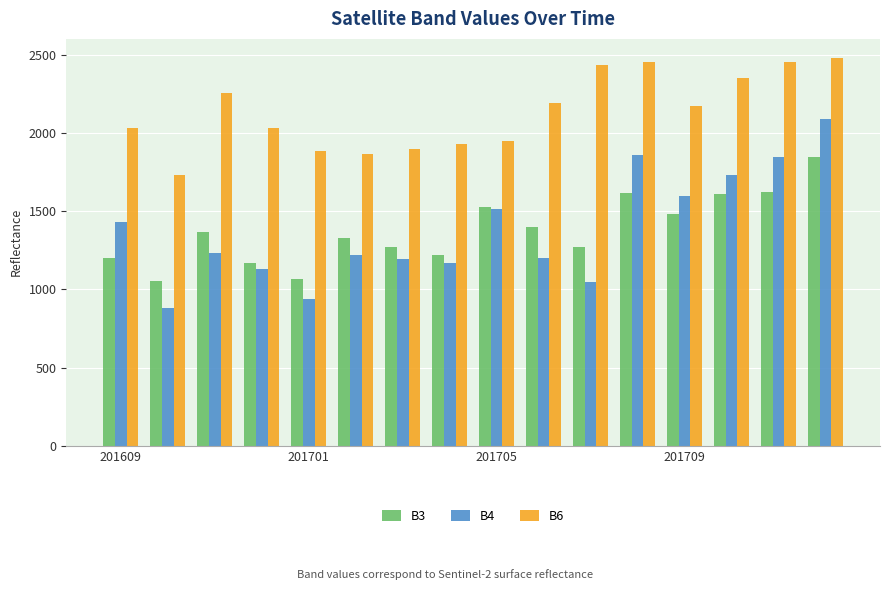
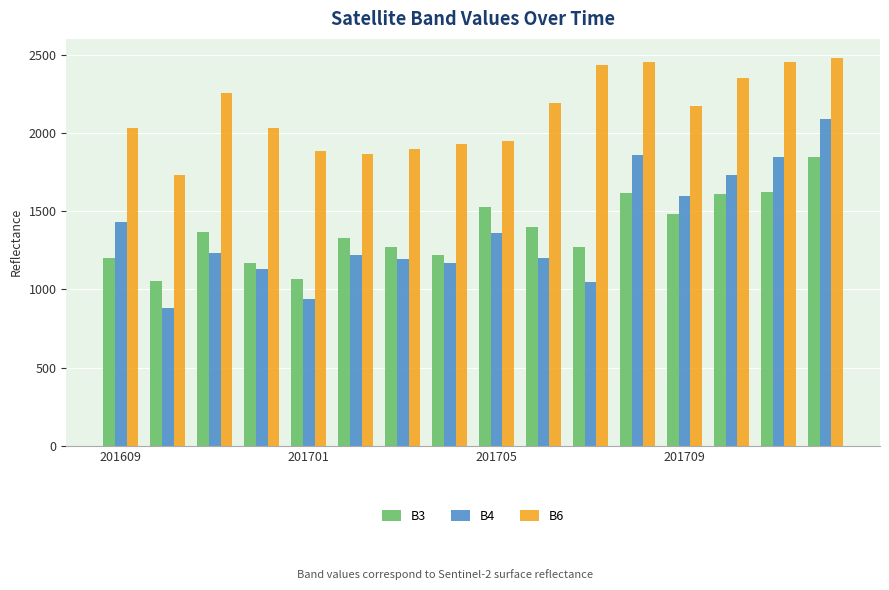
  {
    "B4": {
      "201609": 1430,
      "201701": 940,
-     "201705": 1510,
+     "201705": 1360,
      "201709": 1600
    }
  }
